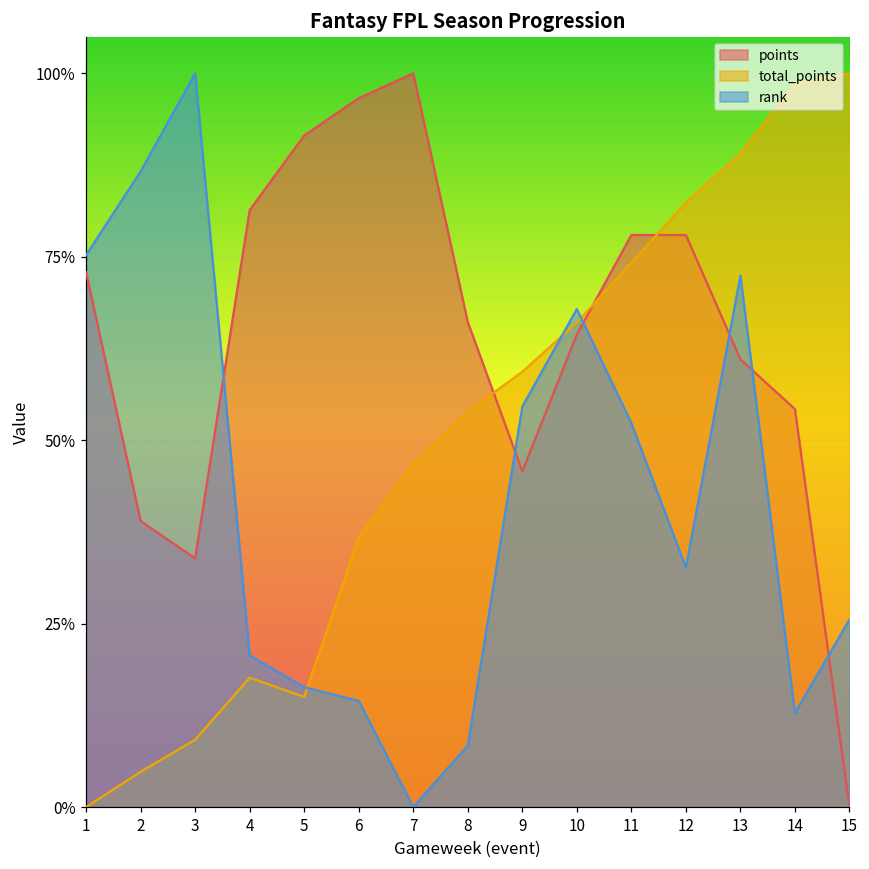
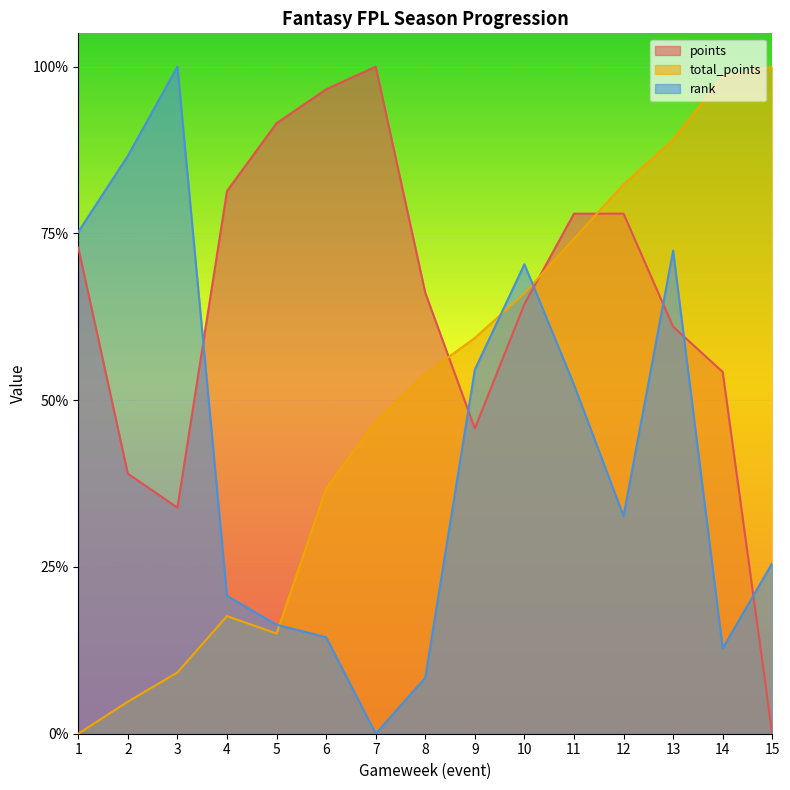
  {
    "points": {
      "1": "73%",
      "2": "39%",
      "3": "34%",
      "4": "81%",
      "5": "92%",
      "6": "97%",
      "7": "100%",
      "8": "66%",
      "9": "46%",
      "10": "64%",
      "11": "78%",
      "12": "78%",
      "13": "61%",
      "14": "54%",
      "15": "0%"
    },
    "total_points": {
      "1": "0%",
      "2": "5%",
      "3": "9%",
      "4": "18%",
      "5": "15%",
      "6": "37%",
      "7": "47%",
      "8": "54%",
      "9": "59%",
      "10": "66%",
      "11": "74%",
      "12": "82%",
      "13": "89%",
      "15": "100%"
    },
    "rank": {
      "1": "75%",
      "2": "87%",
      "3": "100%",
      "4": "21%",
      "5": "16%",
      "6": "14%",
      "7": "0%",
      "8": "8%",
      "9": "55%",
-     "10": "68%",
+     "10": "70%",
      "11": "52%",
      "12": "33%",
      "13": "72%",
      "14": "13%",
      "15": "26%"
    }
  }
